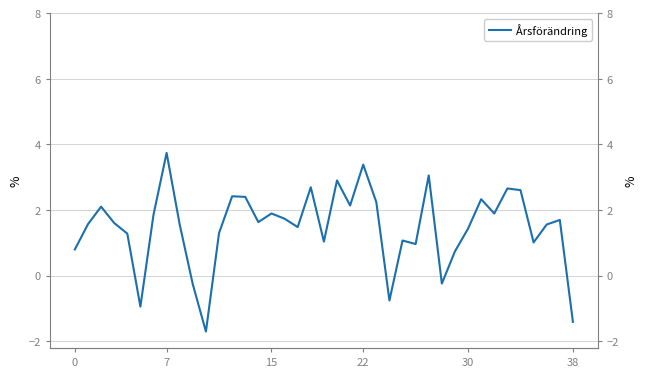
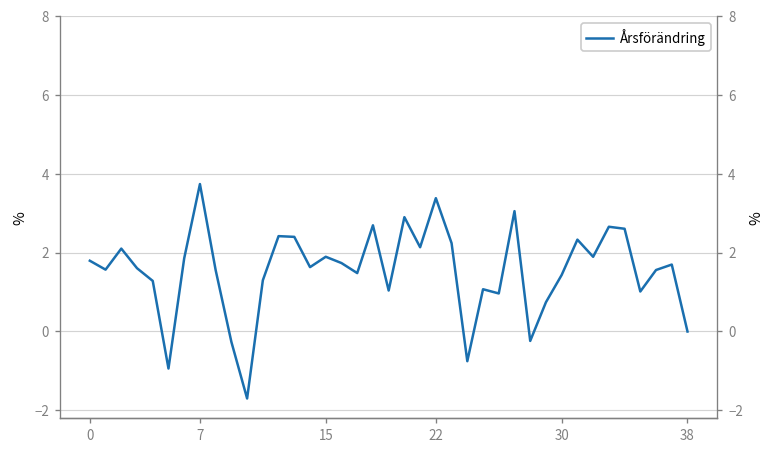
  {
-   "0": 0.8,
+   "0": 1.8,
    "7": 3.7,
    "15": 1.9,
    "22": 3.4,
    "30": 1.4,
-   "38": -1.4
+   "38": 0.0
  }
